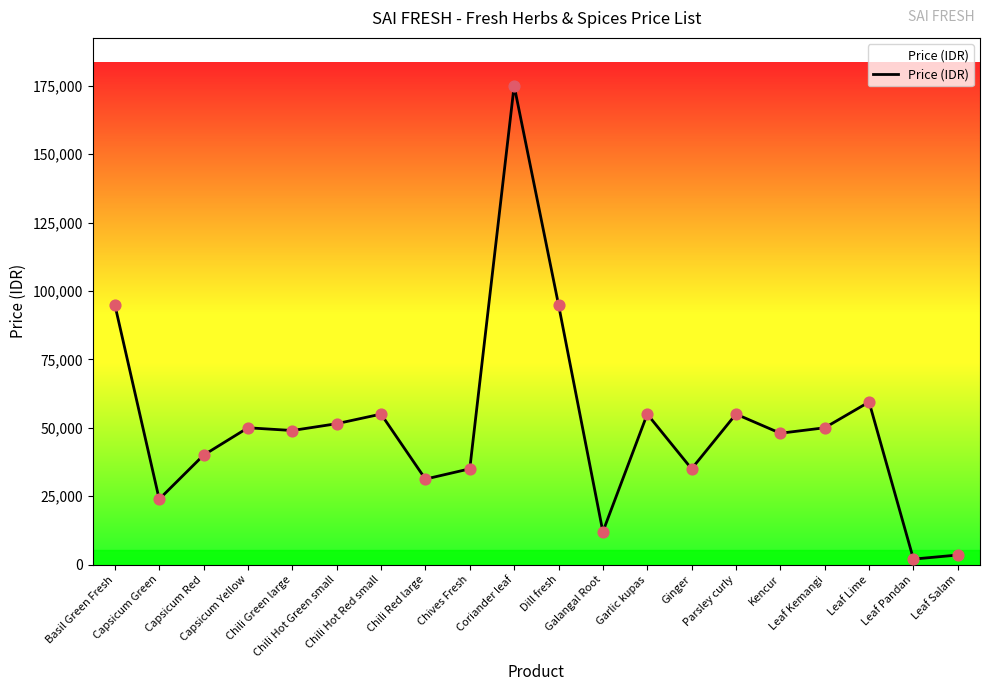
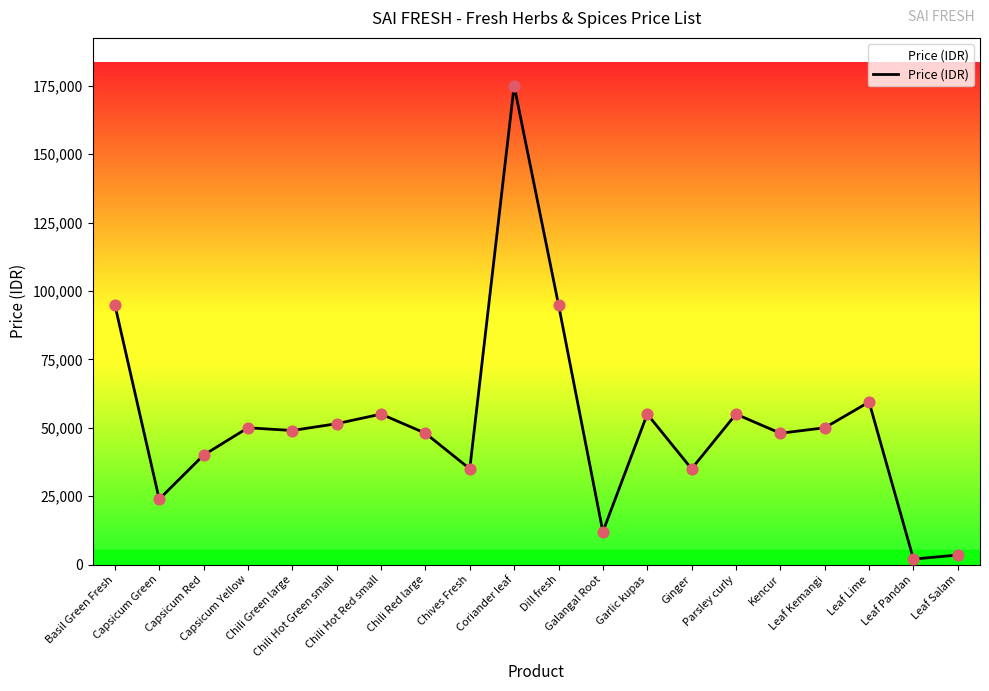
  {
    "Basil Green Fresh": "95,000",
    "Capsicum Green": "24,000",
    "Capsicum Red": "40,000",
    "Capsicum Yellow": "50,000",
    "Chili Green large": "49,000",
    "Chili Hot Green small": "51,000",
    "Chili Hot Red small": "55,000",
-   "Chili Red large": "31,000",
+   "Chili Red large": "48,000",
    "Chives Fresh": "35,000",
    "Coriander leaf": "175,000",
    "Dill fresh": "95,000",
    "Galangal Root": "12,000",
    "Garlic kupas": "55,000",
    "Ginger": "35,000",
    "Parsley curly": "55,000",
    "Kencur": "48,000",
    "Leaf Kemangi": "50,000",
    "Leaf Lime": "59,000"
  }
